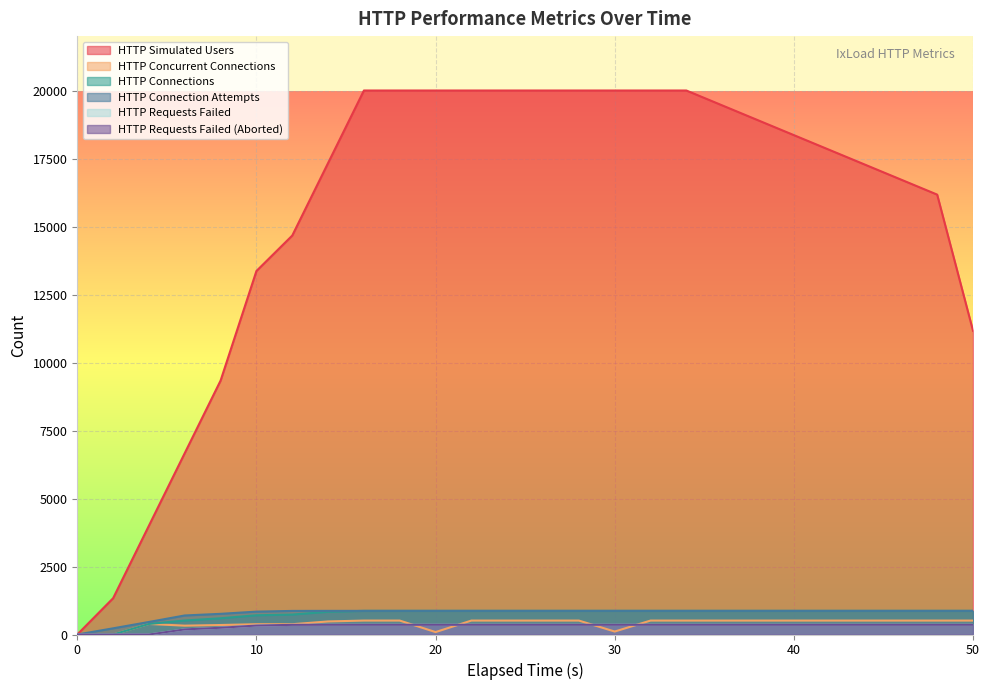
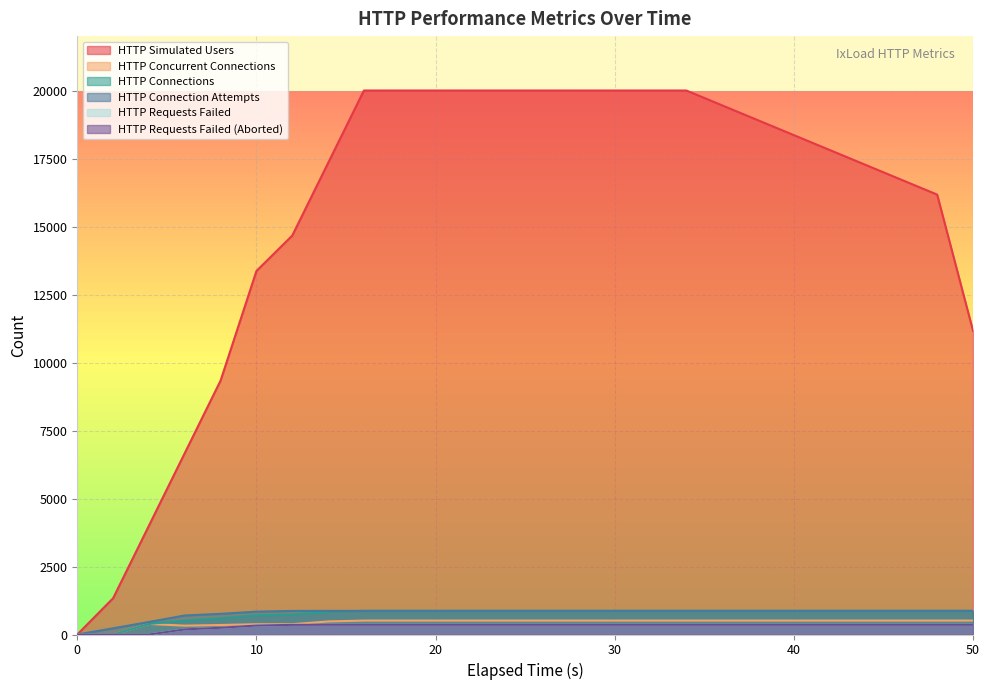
  {
    "HTTP Simulated Users": {
      "10": 13400,
      "20": 20000,
      "30": 20000,
      "50": 11200
    },
    "HTTP Concurrent Connections": {
-     "20": 100,
-     "30": 100,
+     "20": 500,
+     "30": 500,
      "50": 500
    }
  }
